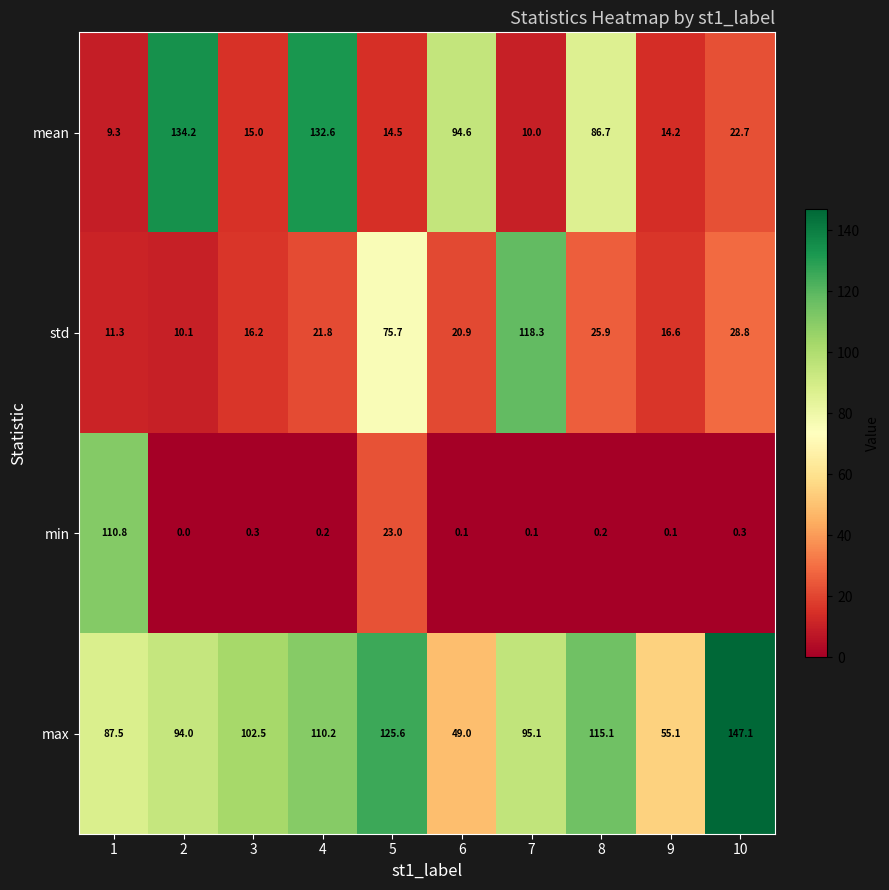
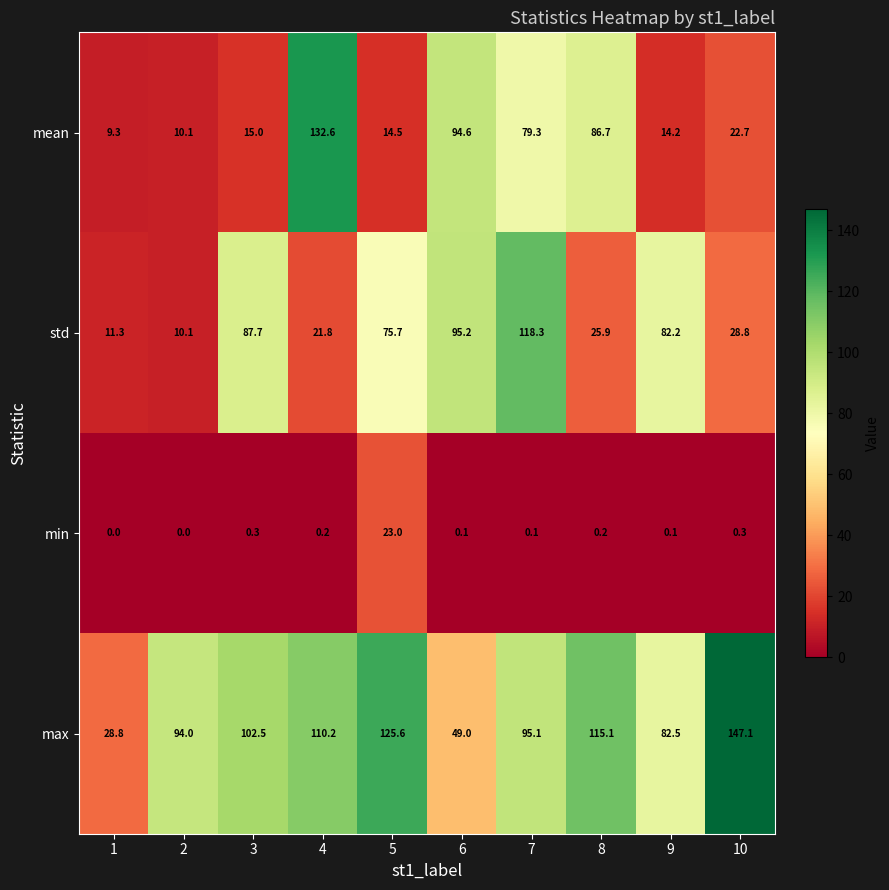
  {
    "mean": {
      "1": 9.3,
-     "2": 134.2,
+     "2": 10.1,
      "3": 15.0,
      "4": 132.6,
      "5": 14.5,
      "6": 94.6,
-     "7": 10.0,
+     "7": 79.3,
      "8": 86.7,
      "9": 14.2,
      "10": 22.7
    },
    "std": {
      "1": 11.3,
      "2": 10.1,
-     "3": 16.2,
+     "3": 87.7,
      "4": 21.8,
      "5": 75.7,
-     "6": 20.9,
+     "6": 95.2,
      "7": 118.3,
      "8": 25.9,
-     "9": 16.6,
+     "9": 82.2,
      "10": 28.8
    },
    "min": {
-     "1": 110.8,
+     "1": 0.0,
      "2": 0.0,
      "3": 0.3,
      "4": 0.2,
      "5": 23.0,
      "6": 0.1,
      "7": 0.1,
      "8": 0.2,
      "9": 0.1,
      "10": 0.3
    },
    "max": {
-     "1": 87.5,
+     "1": 28.8,
      "2": 94.0,
      "3": 102.5,
      "4": 110.2,
      "5": 125.6,
      "6": 49.0,
      "7": 95.1,
      "8": 115.1,
-     "9": 55.1,
+     "9": 82.5,
      "10": 147.1
    }
  }
